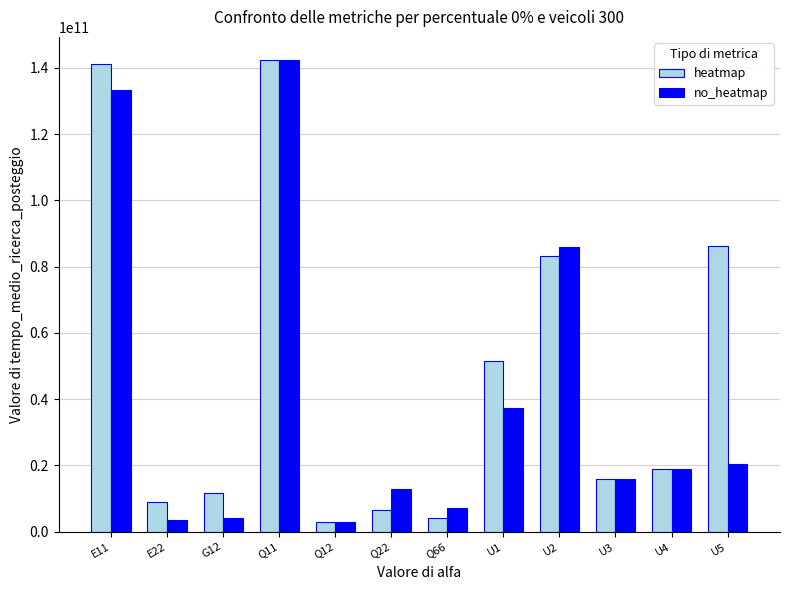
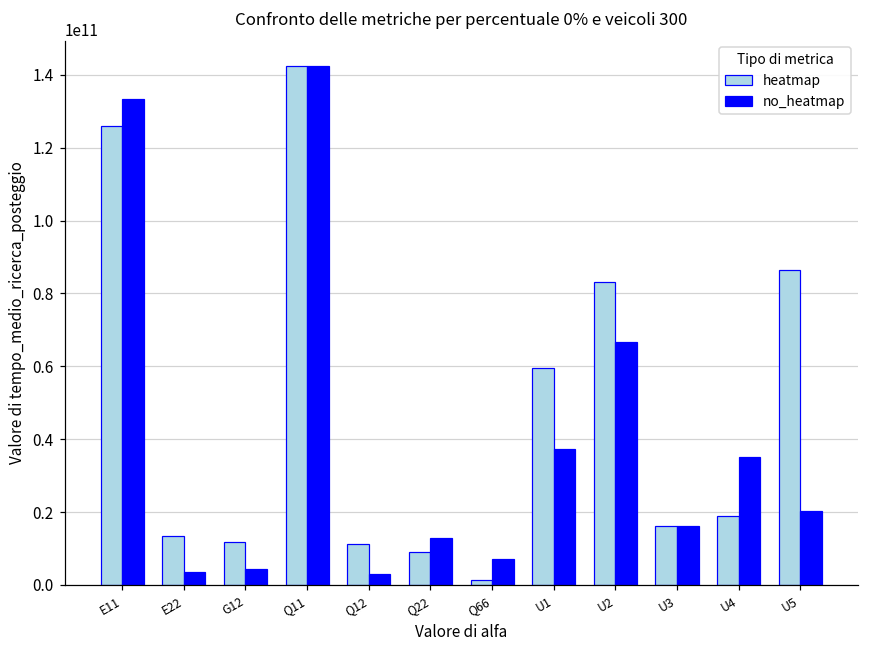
  {
    "heatmap": {
-     "E11": 141000000000,
-     "E22": 9000000000,
+     "E11": 126000000000,
+     "E22": 14000000000,
      "G12": 12000000000,
      "Q11": 142000000000,
-     "Q12": 3000000000,
-     "Q22": 6000000000,
-     "Q66": 4000000000,
-     "U1": 51000000000,
+     "Q12": 11000000000,
+     "Q22": 9000000000,
+     "Q66": 1000000000,
+     "U1": 60000000000,
      "U2": 83000000000,
      "U3": 16000000000,
      "U4": 19000000000,
      "U5": 86000000000
    },
    "no_heatmap": {
      "E11": 133000000000,
      "E22": 3000000000,
      "G12": 4000000000,
      "Q11": 142000000000,
      "Q12": 3000000000,
      "Q22": 13000000000,
      "Q66": 7000000000,
      "U1": 37000000000,
-     "U2": 86000000000,
+     "U2": 67000000000,
      "U3": 16000000000,
-     "U4": 19000000000,
+     "U4": 35000000000,
      "U5": 20000000000
    }
  }
